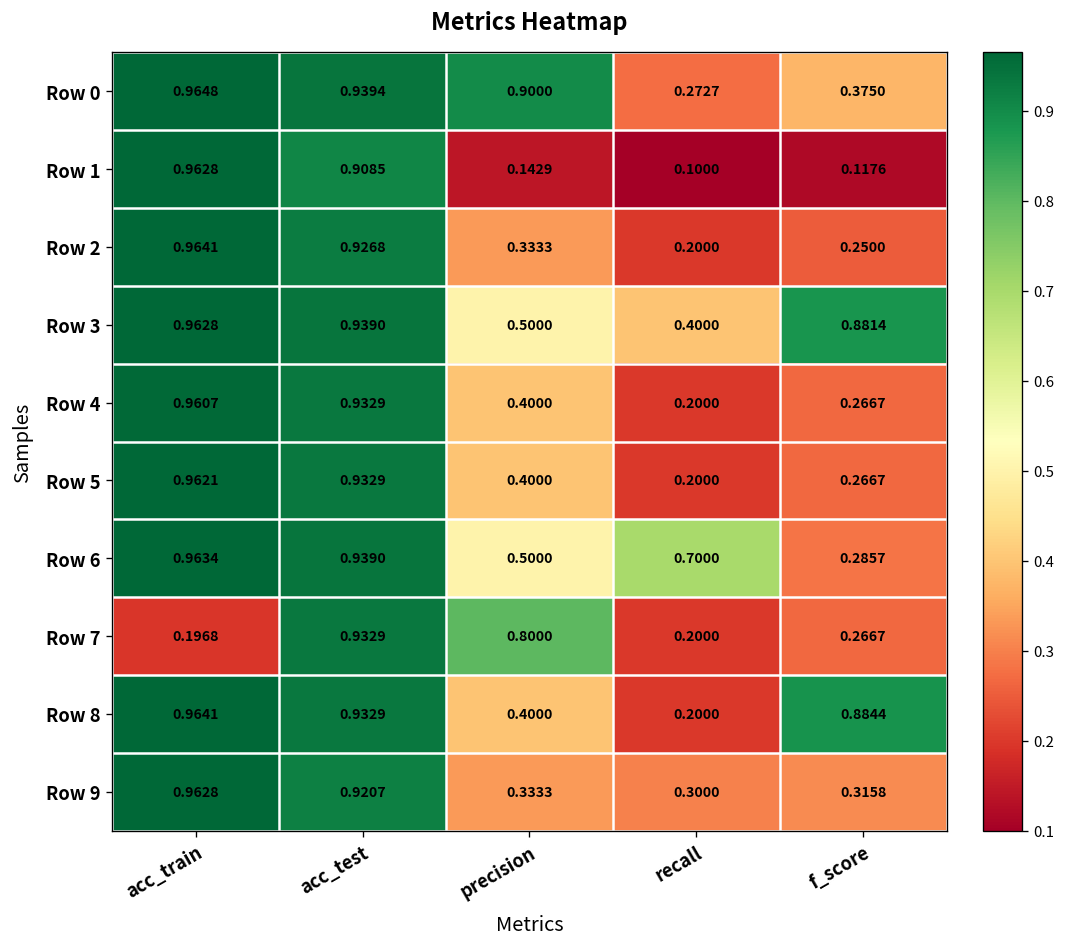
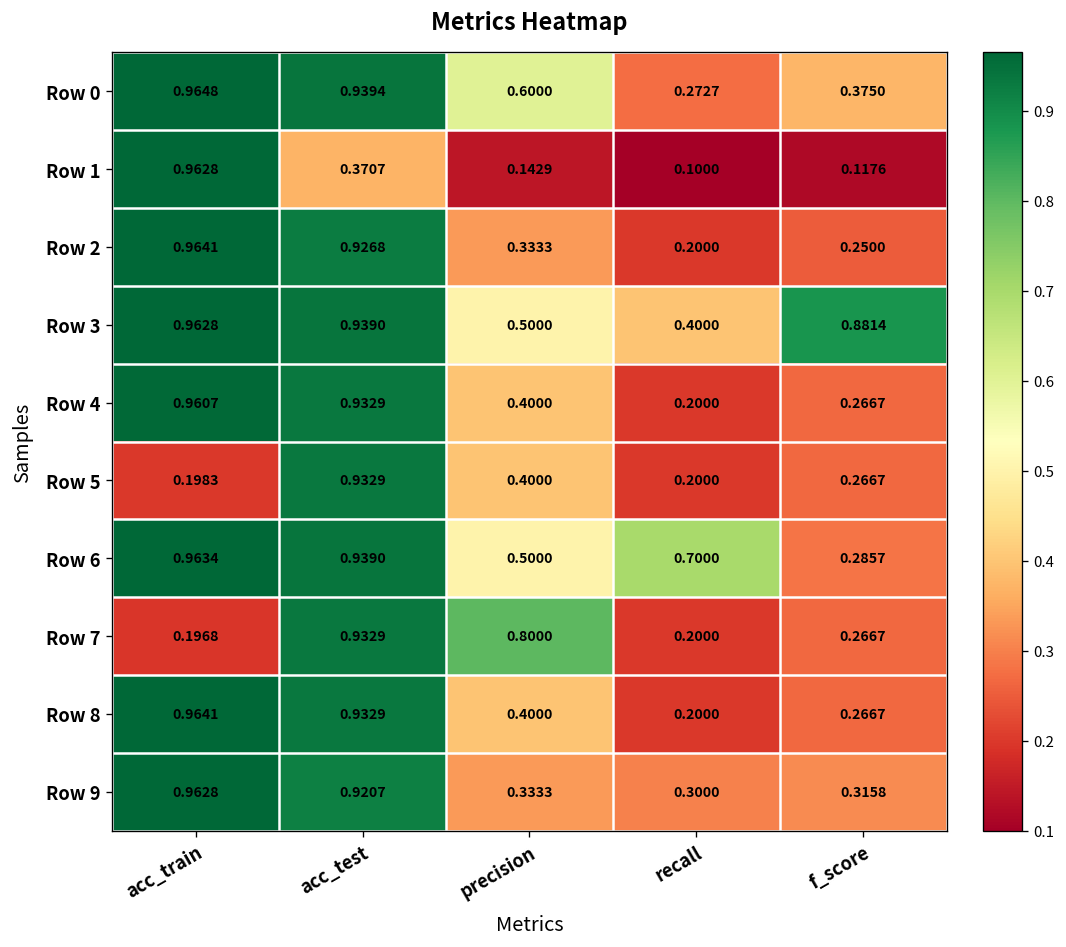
  {
    "Row 0": {
      "acc_train": 0.9648,
      "acc_test": 0.9394,
-     "precision": 0.9000,
+     "precision": 0.6000,
      "recall": 0.2727,
      "f_score": 0.3750
    },
    "Row 1": {
      "acc_train": 0.9628,
-     "acc_test": 0.9085,
+     "acc_test": 0.3707,
      "precision": 0.1429,
      "recall": 0.1000,
      "f_score": 0.1176
    },
    "Row 2": {
      "acc_train": 0.9641,
      "acc_test": 0.9268,
      "precision": 0.3333,
      "recall": 0.2000,
      "f_score": 0.2500
    },
    "Row 3": {
      "acc_train": 0.9628,
      "acc_test": 0.9390,
      "precision": 0.5000,
      "recall": 0.4000,
      "f_score": 0.8814
    },
    "Row 4": {
      "acc_train": 0.9607,
      "acc_test": 0.9329,
      "precision": 0.4000,
      "recall": 0.2000,
      "f_score": 0.2667
    },
    "Row 5": {
-     "acc_train": 0.9621,
+     "acc_train": 0.1983,
      "acc_test": 0.9329,
      "precision": 0.4000,
      "recall": 0.2000,
      "f_score": 0.2667
    },
    "Row 6": {
      "acc_train": 0.9634,
      "acc_test": 0.9390,
      "precision": 0.5000,
      "recall": 0.7000,
      "f_score": 0.2857
    },
    "Row 7": {
      "acc_train": 0.1968,
      "acc_test": 0.9329,
      "precision": 0.8000,
      "recall": 0.2000,
      "f_score": 0.2667
    },
    "Row 8": {
      "acc_train": 0.9641,
      "acc_test": 0.9329,
      "precision": 0.4000,
      "recall": 0.2000,
-     "f_score": 0.8844
+     "f_score": 0.2667
    },
    "Row 9": {
      "acc_train": 0.9628,
      "acc_test": 0.9207,
      "precision": 0.3333,
      "recall": 0.3000,
      "f_score": 0.3158
    }
  }
